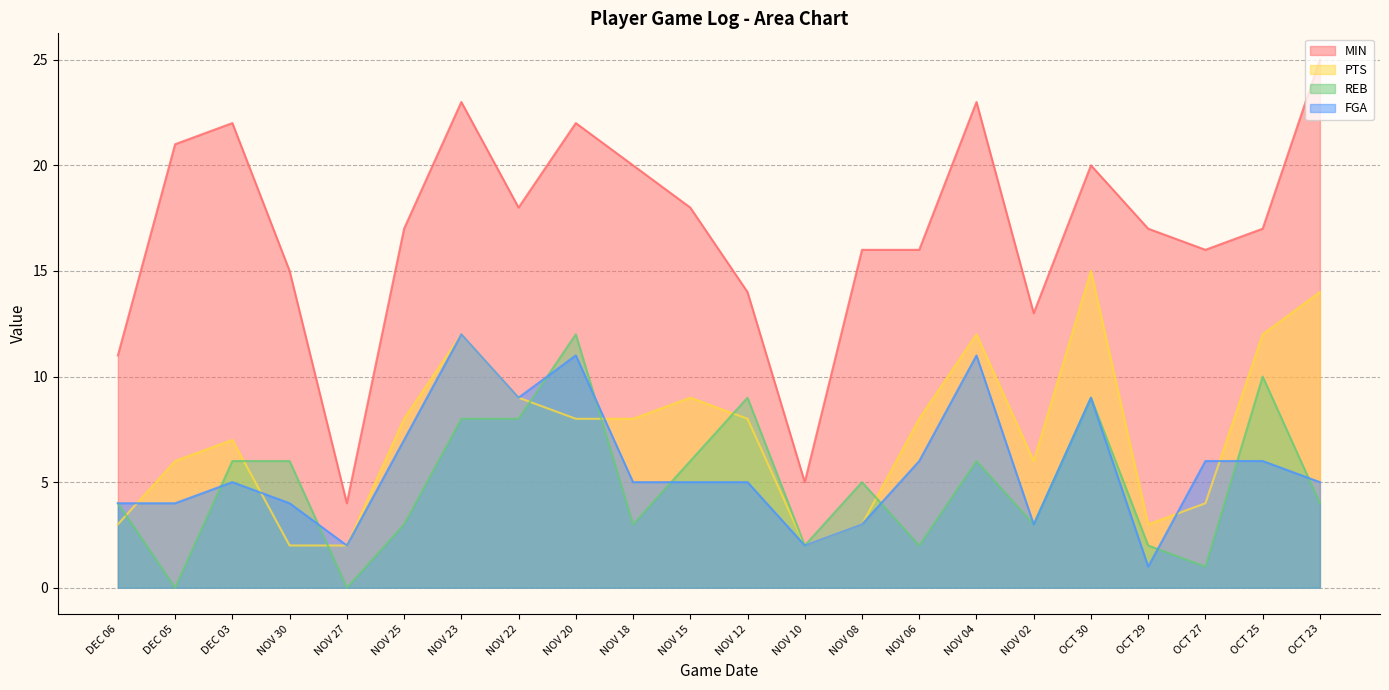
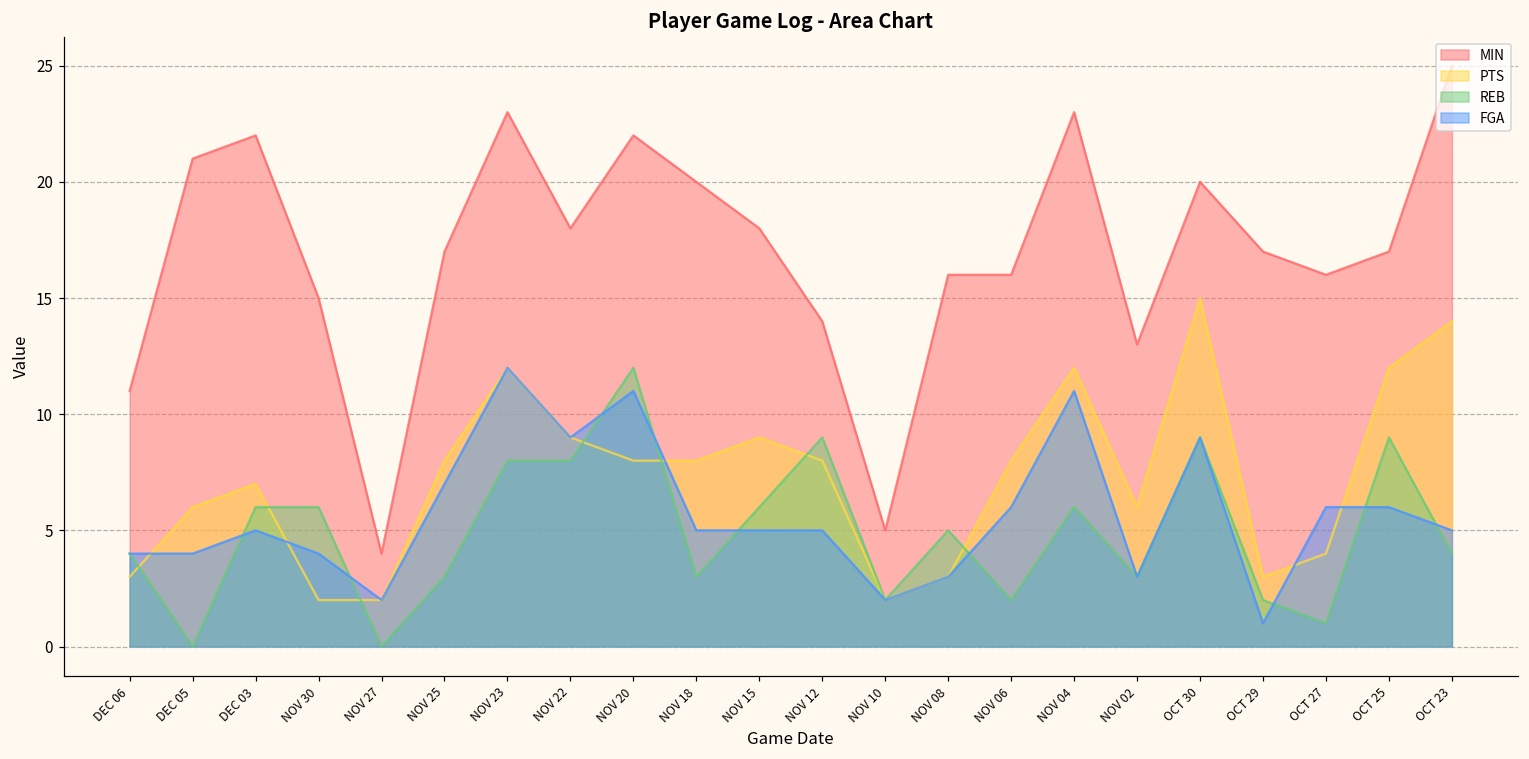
  {
    "MIN": {
      "DEC 06": 11,
      "DEC 05": 21,
      "DEC 03": 22,
      "NOV 30": 15,
      "NOV 27": 4,
      "NOV 25": 17,
      "NOV 23": 23,
      "NOV 22": 18,
      "NOV 20": 22,
      "NOV 18": 20,
      "NOV 15": 18,
      "NOV 12": 14,
      "NOV 10": 5,
      "NOV 08": 16,
      "NOV 06": 16,
      "NOV 04": 23,
      "NOV 02": 13,
      "OCT 30": 20,
      "OCT 29": 17,
      "OCT 27": 16,
      "OCT 25": 17
    },
    "PTS": {
      "DEC 06": 3,
      "DEC 05": 6,
      "DEC 03": 7,
      "NOV 30": 2,
      "NOV 25": 8,
      "NOV 20": 8,
      "NOV 18": 8,
      "NOV 15": 9,
      "NOV 12": 8,
      "NOV 06": 8,
      "NOV 04": 12,
      "NOV 02": 6,
      "OCT 30": 15,
      "OCT 29": 3,
      "OCT 27": 4,
      "OCT 25": 12,
      "OCT 23": 14
    },
    "REB": {
      "DEC 05": 0,
      "DEC 03": 6,
      "NOV 30": 6,
      "NOV 27": 0,
      "NOV 25": 3,
      "NOV 23": 8,
      "NOV 22": 8,
      "NOV 20": 12,
      "NOV 18": 3,
      "NOV 15": 6,
      "NOV 12": 9,
      "NOV 08": 5,
      "NOV 06": 2,
      "NOV 04": 6,
      "OCT 29": 2,
      "OCT 27": 1,
-     "OCT 25": 10,
+     "OCT 25": 9,
      "OCT 23": 4
    },
    "FGA": {
      "DEC 05": 4,
      "DEC 03": 5,
      "NOV 30": 4,
      "NOV 25": 7,
      "NOV 20": 11,
      "NOV 18": 5,
      "NOV 15": 5,
      "NOV 12": 5,
      "NOV 06": 6,
      "NOV 04": 11,
      "OCT 29": 1,
      "OCT 27": 6,
      "OCT 25": 6,
      "OCT 23": 5
    }
  }
